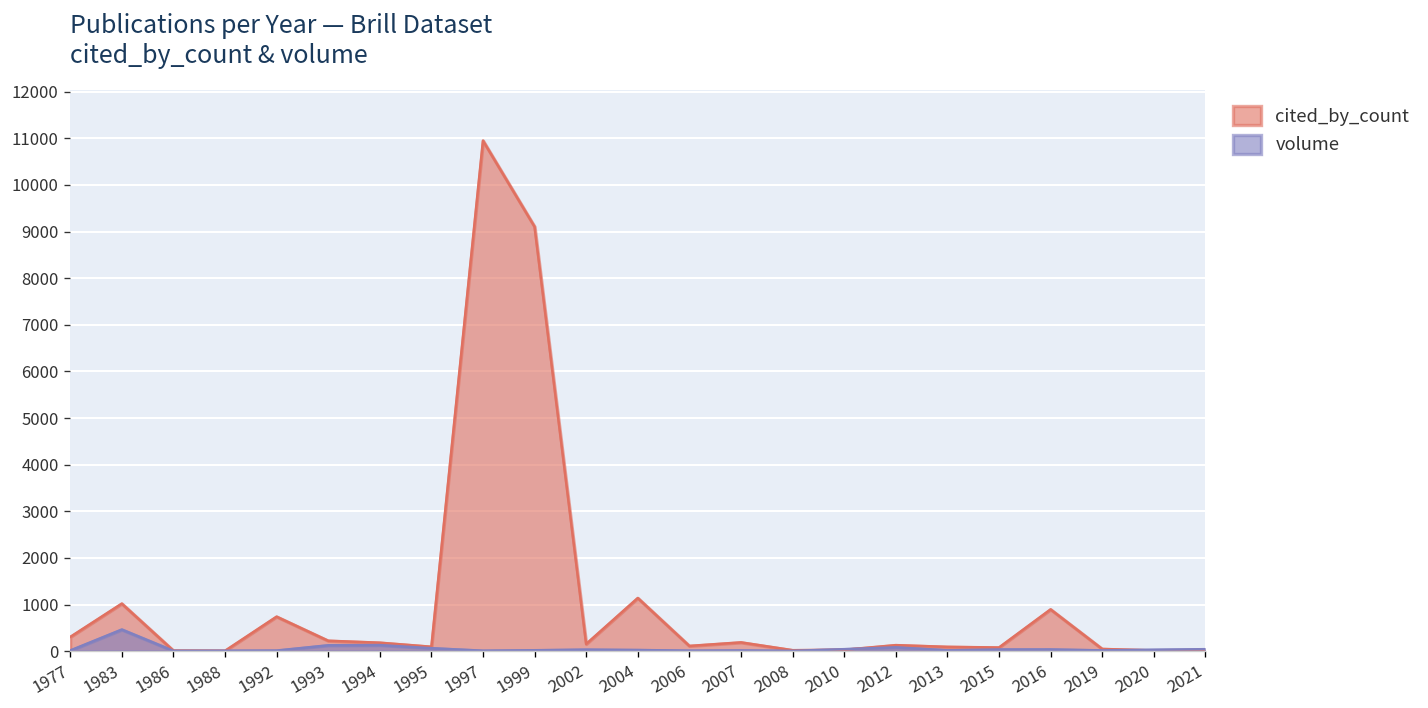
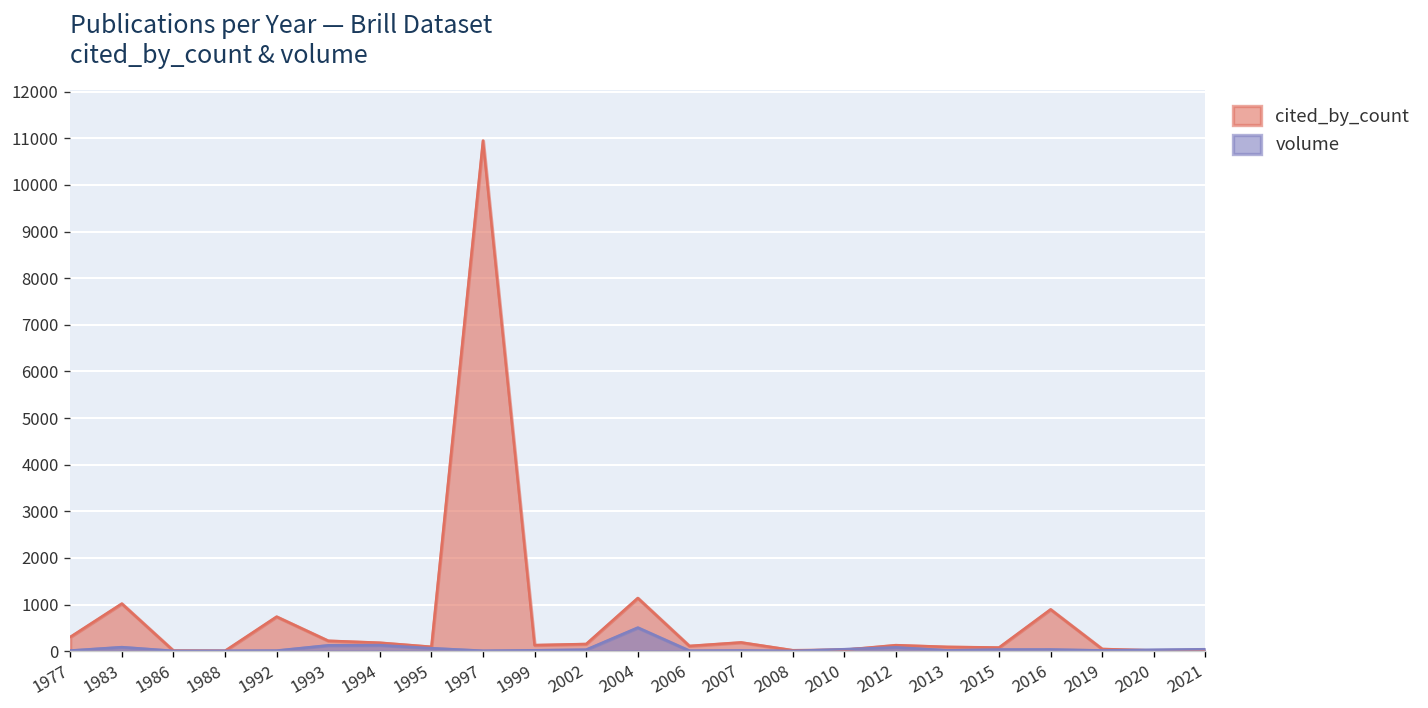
  {
    "cited_by_count": {
      "1977": 300,
      "1983": 1000,
      "1992": 700,
      "1993": 200,
      "1997": 11000,
-     "1999": 9100,
+     "1999": 100,
      "2002": 200,
      "2004": 1100,
      "2006": 100,
      "2007": 200,
      "2013": 100,
      "2016": 900
    },
    "volume": {
      "1977": 0,
-     "1983": 500,
+     "1983": 100,
      "1992": 0,
      "1993": 100,
      "1997": 0,
      "1999": 0,
      "2002": 0,
-     "2004": 0,
+     "2004": 500,
      "2006": 0,
      "2007": 0,
      "2013": 0,
      "2016": 0
    }
  }
